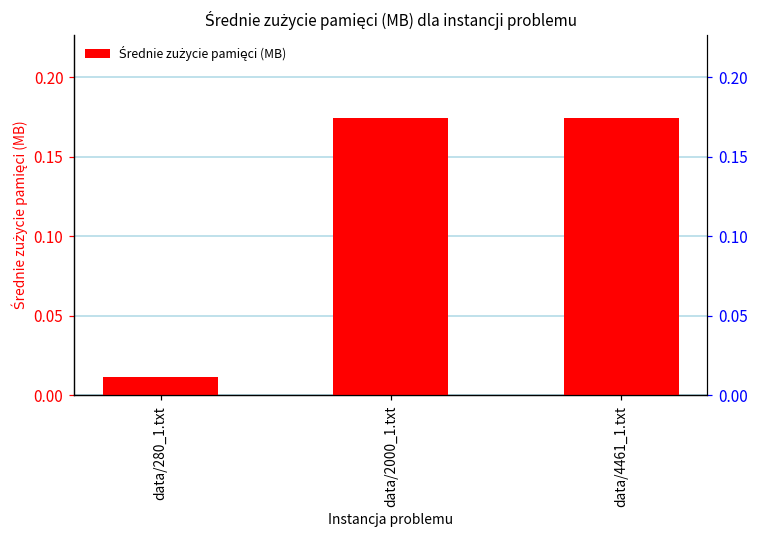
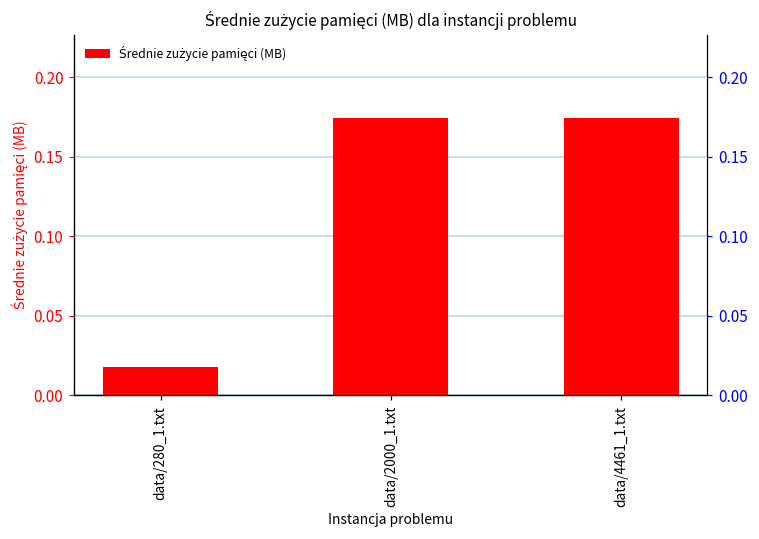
  {
-   "data/280_1.txt": 0.012,
+   "data/280_1.txt": 0.018,
    "data/2000_1.txt": 0.174,
    "data/4461_1.txt": 0.174
  }
